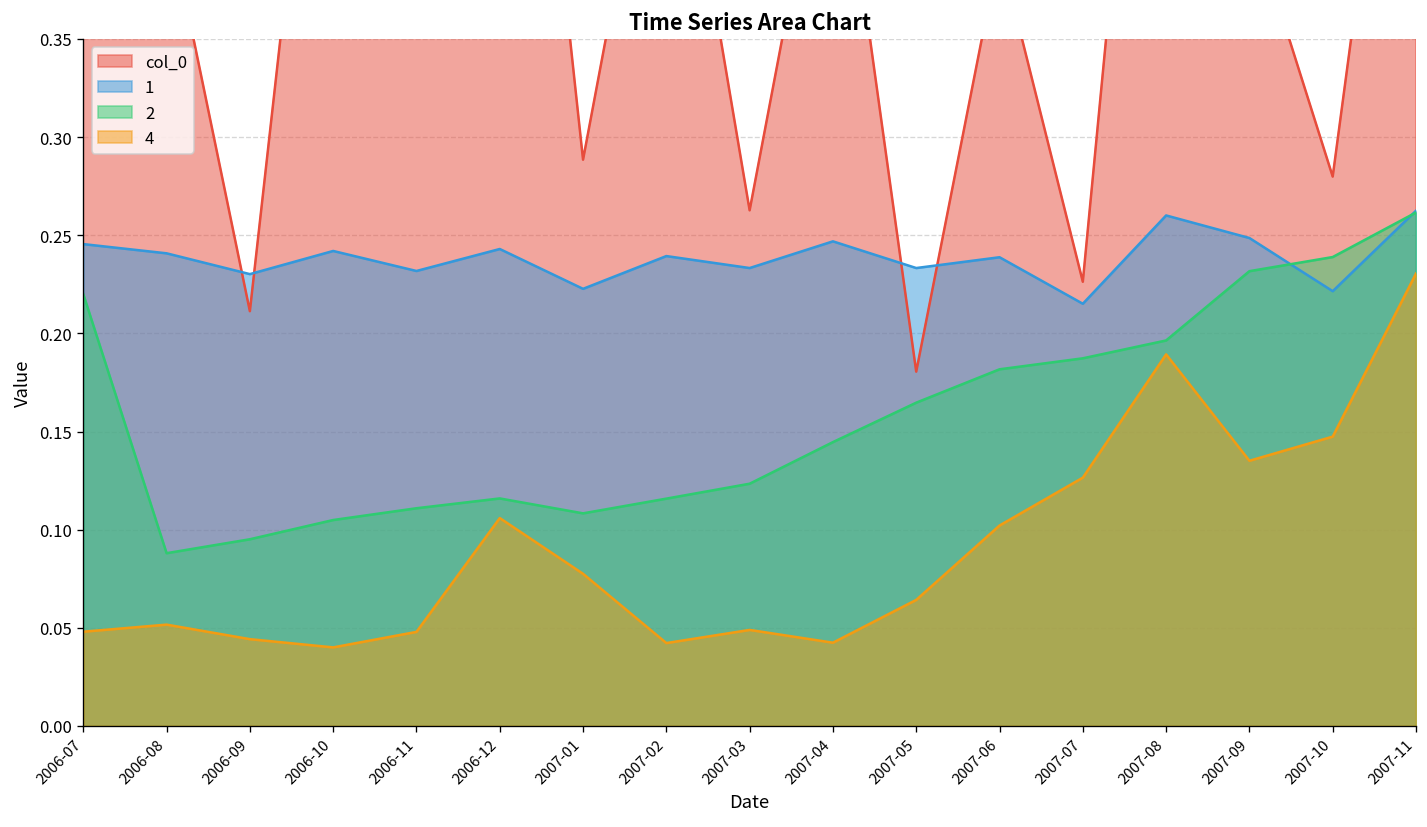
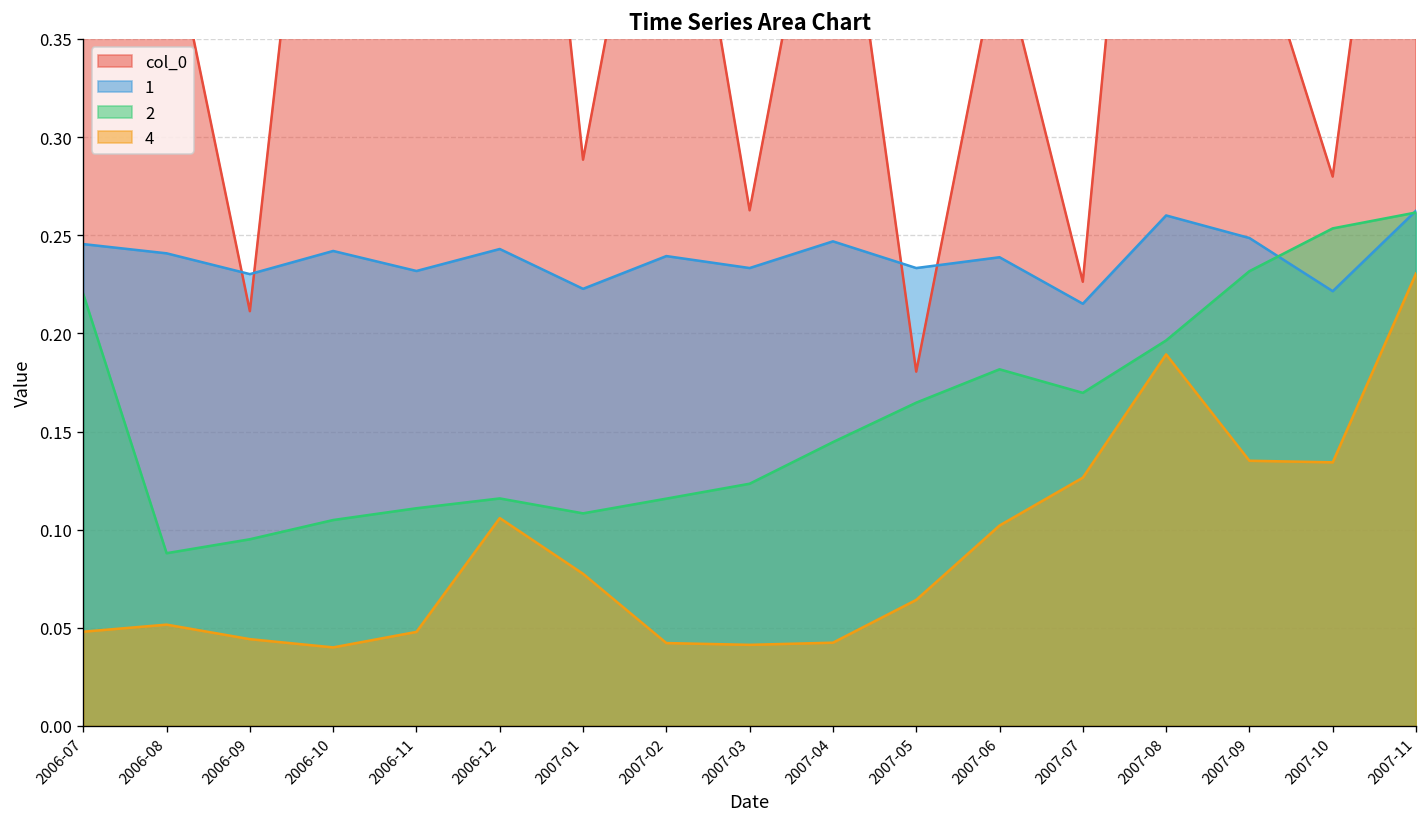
  {
    "col_0": {
      "2006-09": 0.211,
      "2007-01": 0.289,
      "2007-03": 0.263,
      "2007-05": 0.181,
      "2007-07": 0.226,
      "2007-10": 0.280
    },
    "1": {
      "2006-07": 0.246,
      "2006-08": 0.241,
      "2006-09": 0.230,
      "2006-10": 0.242,
      "2006-11": 0.232,
      "2006-12": 0.243,
      "2007-01": 0.223,
      "2007-02": 0.239,
      "2007-03": 0.233,
      "2007-04": 0.247,
      "2007-05": 0.233,
      "2007-06": 0.239,
      "2007-07": 0.215,
      "2007-08": 0.260,
      "2007-09": 0.249,
      "2007-10": 0.222
    },
    "2": {
      "2006-07": 0.220,
      "2006-08": 0.088,
      "2006-09": 0.095,
      "2006-10": 0.105,
      "2006-11": 0.111,
      "2006-12": 0.116,
      "2007-01": 0.108,
      "2007-02": 0.116,
      "2007-03": 0.123,
      "2007-04": 0.145,
      "2007-05": 0.165,
      "2007-06": 0.182,
-     "2007-07": 0.187,
+     "2007-07": 0.170,
      "2007-08": 0.196,
      "2007-09": 0.232,
-     "2007-10": 0.239
+     "2007-10": 0.254
    },
    "4": {
      "2006-07": 0.048,
      "2006-08": 0.052,
      "2006-09": 0.044,
      "2006-10": 0.040,
      "2006-11": 0.048,
      "2006-12": 0.106,
      "2007-01": 0.078,
      "2007-02": 0.042,
-     "2007-03": 0.049,
+     "2007-03": 0.041,
      "2007-04": 0.042,
      "2007-05": 0.064,
      "2007-06": 0.102,
      "2007-07": 0.127,
      "2007-08": 0.189,
      "2007-09": 0.135,
-     "2007-10": 0.147,
+     "2007-10": 0.134,
      "2007-11": 0.231
    }
  }
